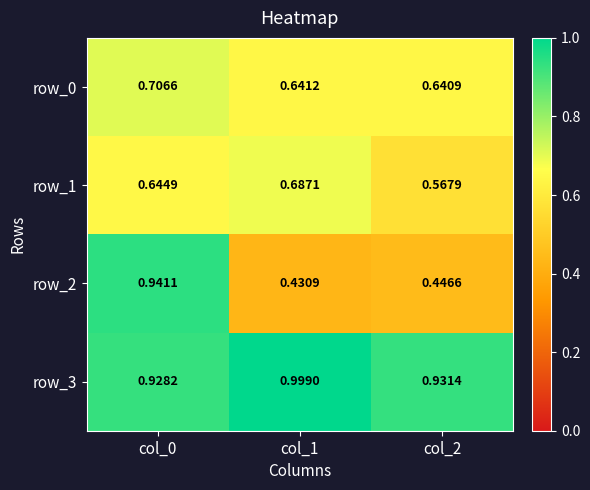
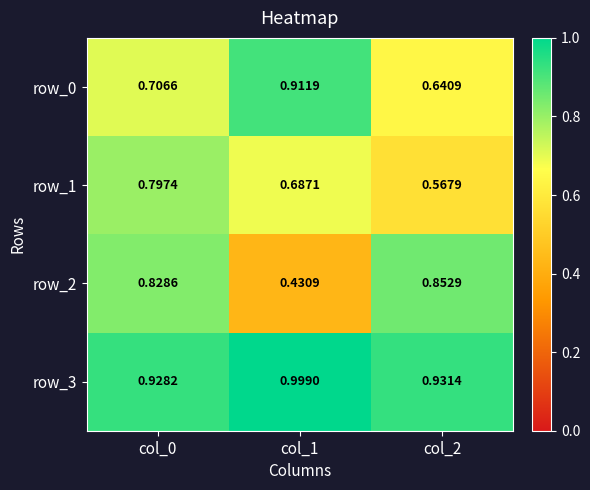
  {
    "row_0": {
      "col_0": 0.7066,
-     "col_1": 0.6412,
+     "col_1": 0.9119,
      "col_2": 0.6409
    },
    "row_1": {
-     "col_0": 0.6449,
+     "col_0": 0.7974,
      "col_1": 0.6871,
      "col_2": 0.5679
    },
    "row_2": {
-     "col_0": 0.9411,
+     "col_0": 0.8286,
      "col_1": 0.4309,
-     "col_2": 0.4466
+     "col_2": 0.8529
    },
    "row_3": {
      "col_0": 0.9282,
      "col_1": 0.9990,
      "col_2": 0.9314
    }
  }
